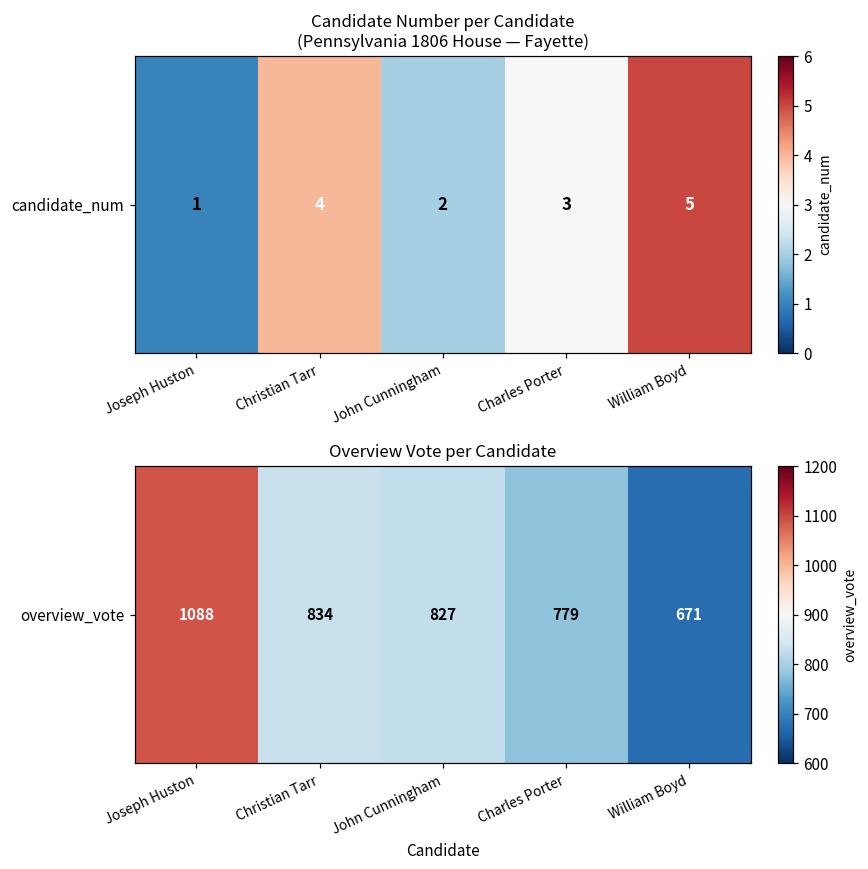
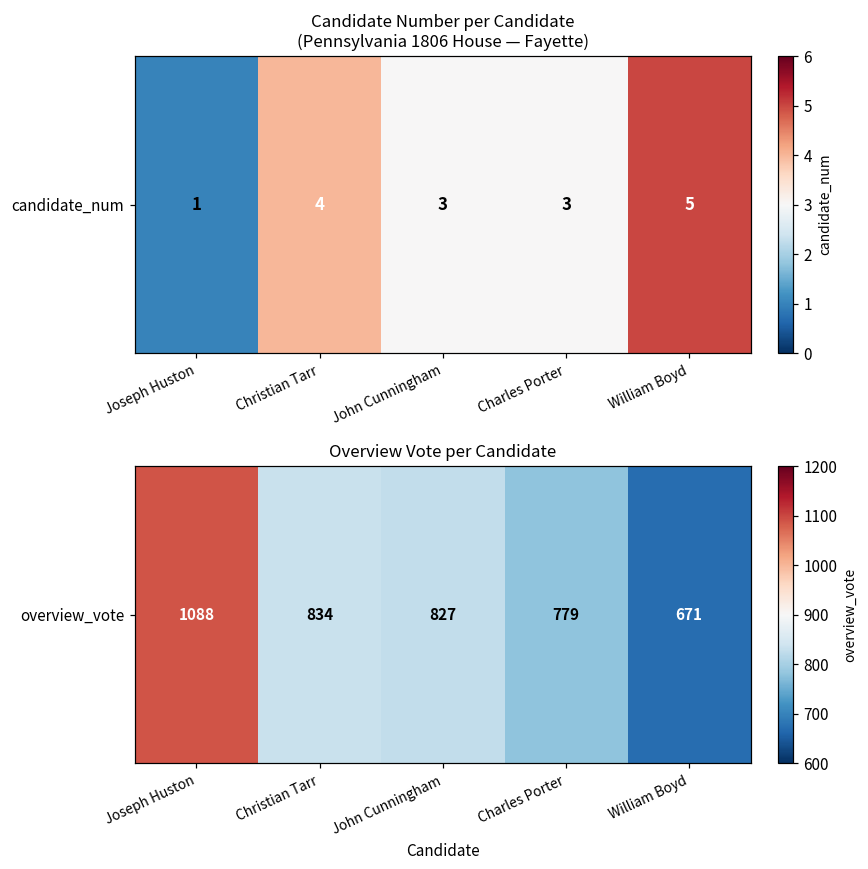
  {
    "Candidate Number per Candidate (Pennsylvania 1806 House — Fayette)": {
      "candidate_num": {
        "Joseph Huston": 1,
        "Christian Tarr": 4,
-       "John Cunningham": 2,
+       "John Cunningham": 3,
        "Charles Porter": 3,
        "William Boyd": 5
      }
    },
    "Overview Vote per Candidate": {
      "overview_vote": {
        "Joseph Huston": 1088,
        "Christian Tarr": 834,
        "John Cunningham": 827,
        "Charles Porter": 779,
        "William Boyd": 671
      }
    }
  }
